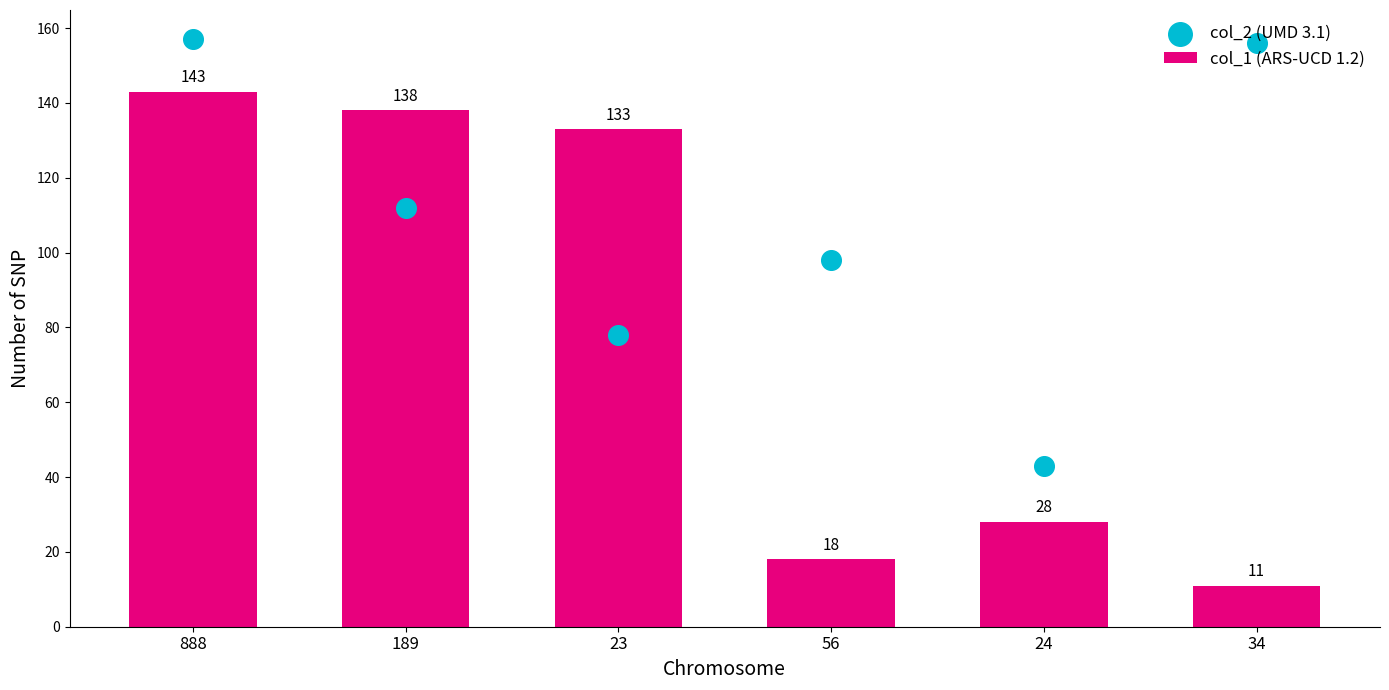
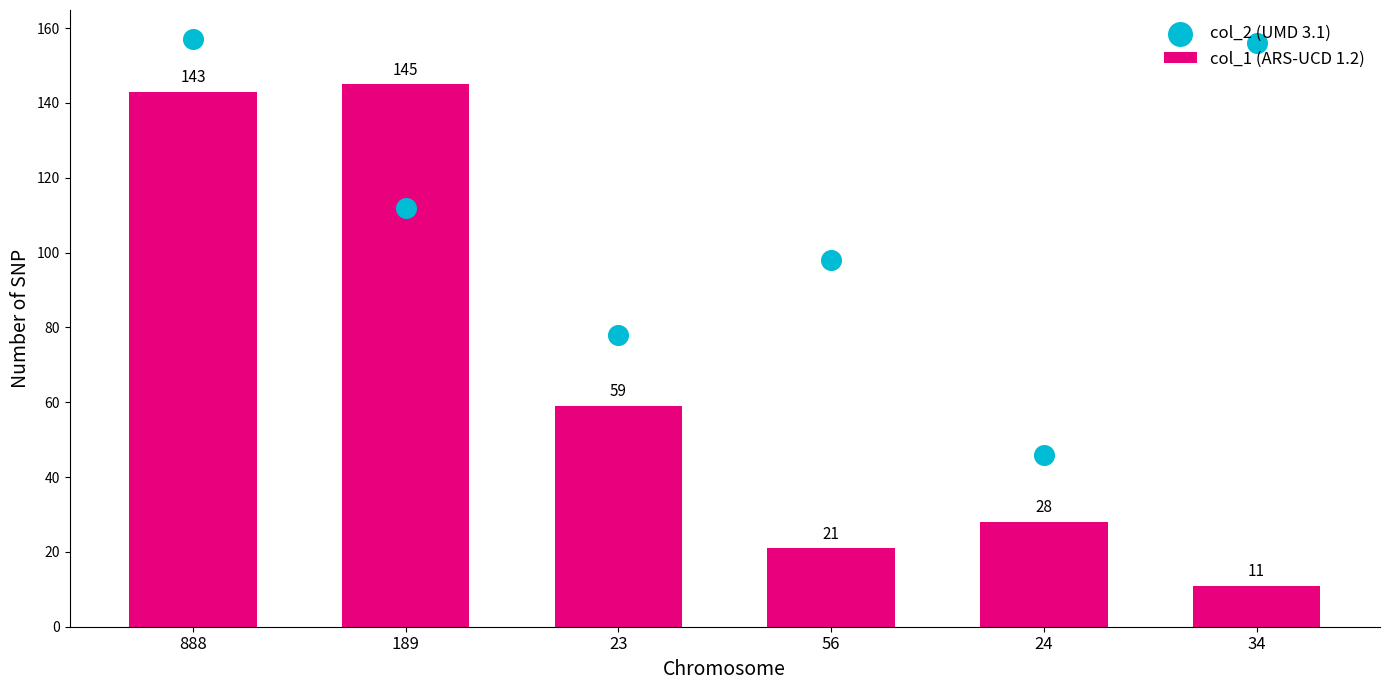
  {
    "col_1 (ARS-UCD 1.2)": {
      "888": 143,
-     "189": 138,
-     "23": 133,
-     "56": 18,
+     "189": 145,
+     "23": 59,
+     "56": 21,
      "24": 28,
      "34": 11
    },
    "col_2 (UMD 3.1)": {
-     "24": 43
+     "24": 46
    }
  }
